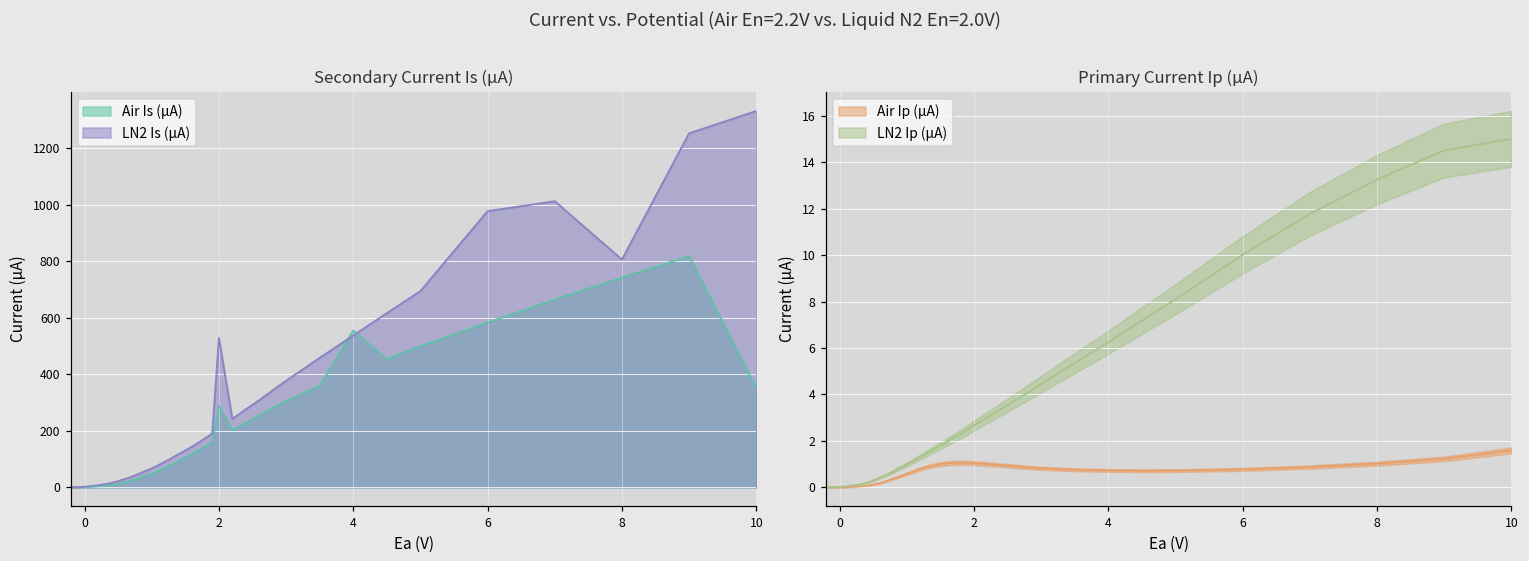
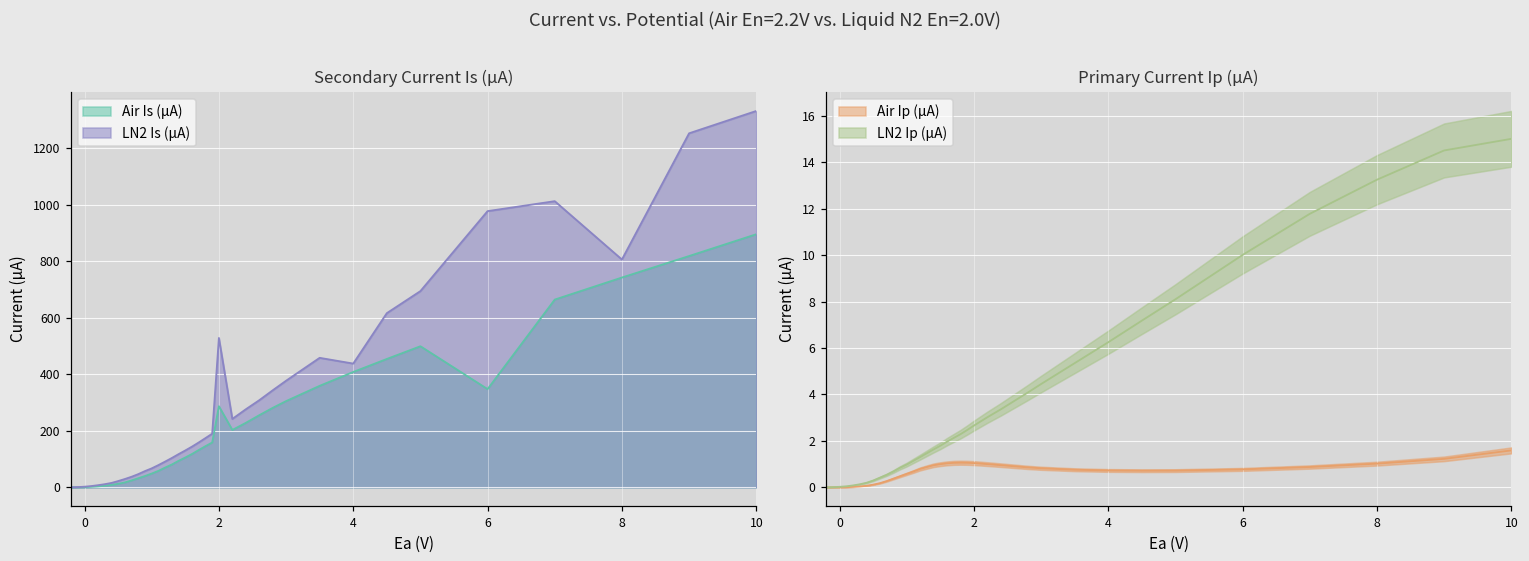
  {
    "Secondary Current Is (μA)": {
      "Air Is (μA)": {
        "2": 290,
-       "4": 550,
-       "6": 580,
+       "4": 410,
+       "6": 350,
        "8": 740,
-       "10": 350
+       "10": 900
      },
      "LN2 Is (μA)": {
        "2": 530,
-       "4": 540,
+       "4": 440,
        "6": 980,
        "8": 810,
        "10": 1330
      }
    }
  }
